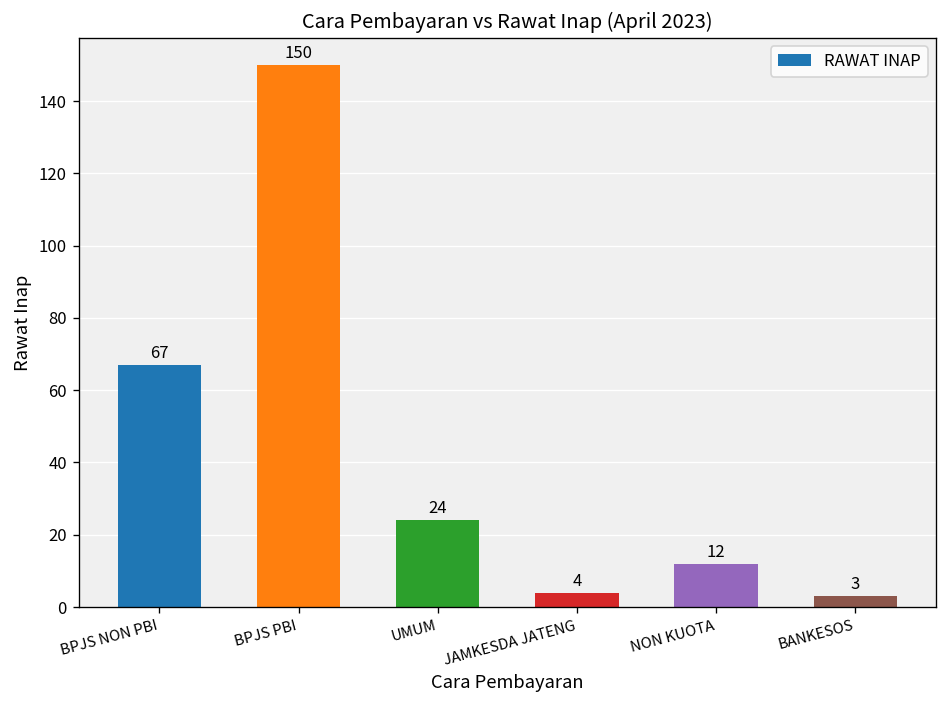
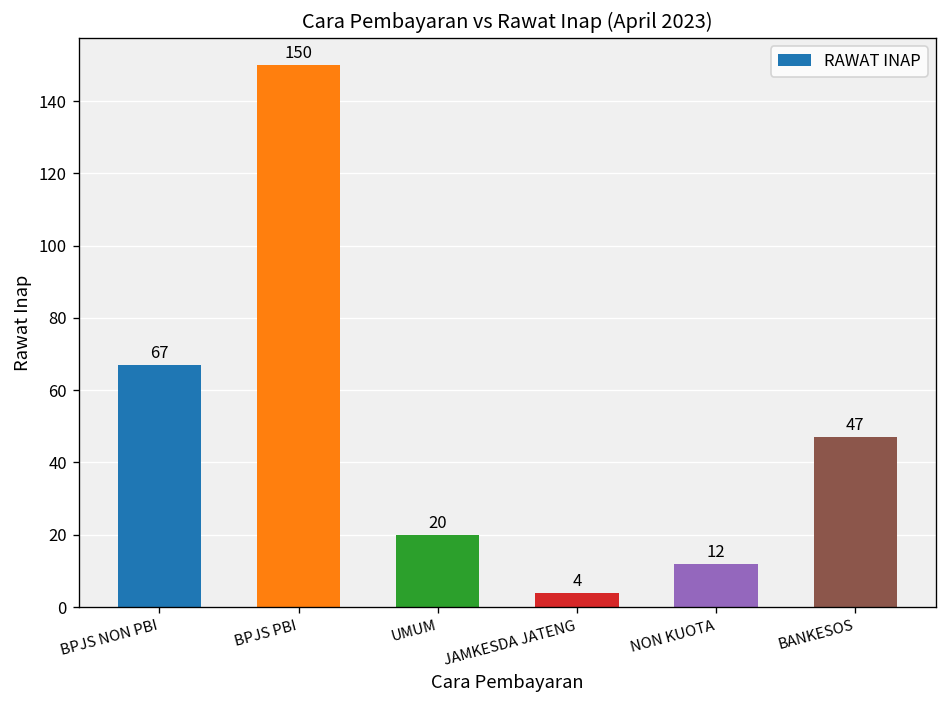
  {
    "BPJS NON PBI": 67,
    "BPJS PBI": 150,
-   "UMUM": 24,
+   "UMUM": 20,
    "JAMKESDA JATENG": 4,
    "NON KUOTA": 12,
-   "BANKESOS": 3
+   "BANKESOS": 47
  }
